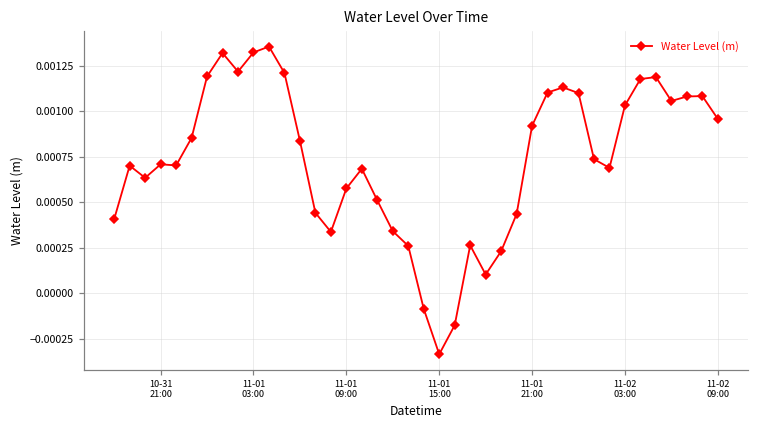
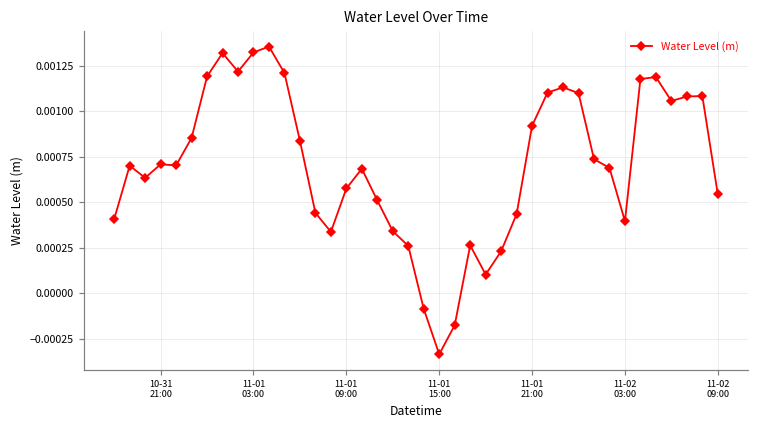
  {
    "10-31 21:00": 0.00071,
    "11-01 03:00": 0.00132,
    "11-01 09:00": 0.00057,
    "11-01 15:00": -0.00034,
    "11-01 21:00": 0.00092,
-   "11-02 03:00": 0.00103,
-   "11-02 09:00": 0.00096
+   "11-02 03:00": 0.00040,
+   "11-02 09:00": 0.00054
  }
